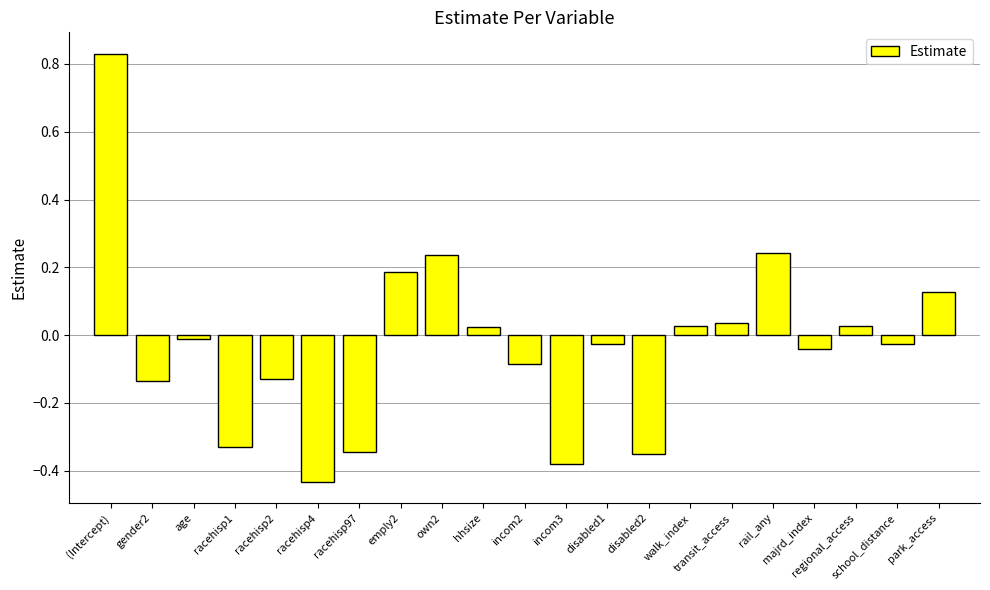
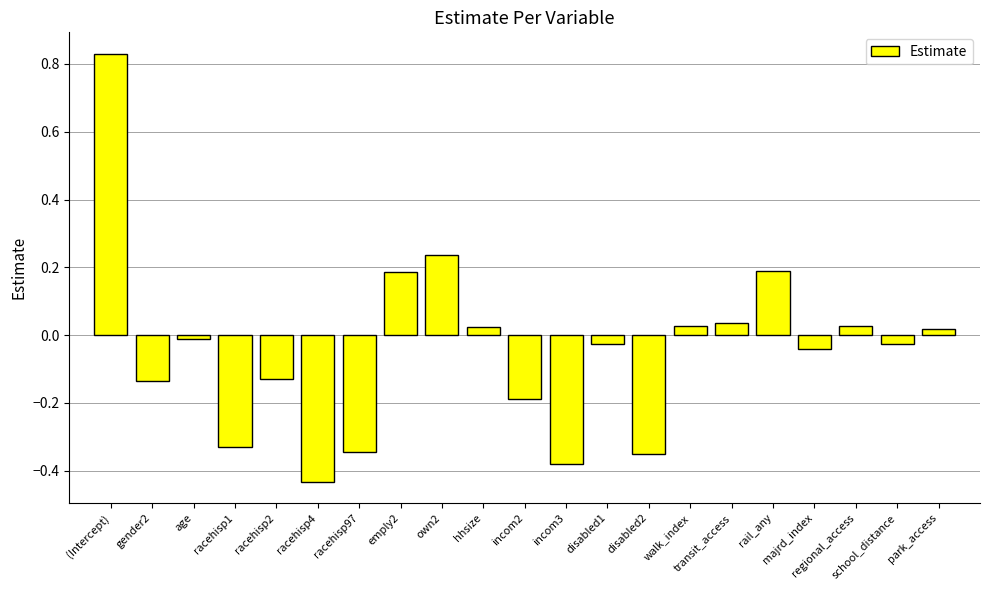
  {
    "(Intercept)": 0.83,
    "gender2": -0.13,
    "age": -0.01,
    "racehisp1": -0.33,
    "racehisp2": -0.13,
    "racehisp4": -0.43,
    "racehisp97": -0.34,
    "emply2": 0.19,
    "own2": 0.24,
    "hhsize": 0.02,
-   "incom2": -0.09,
+   "incom2": -0.19,
    "incom3": -0.38,
    "disabled1": -0.03,
    "disabled2": -0.35,
    "walk_index": 0.03,
    "transit_access": 0.04,
-   "rail_any": 0.24,
+   "rail_any": 0.19,
    "majrd_index": -0.04,
    "regional_access": 0.03,
    "school_distance": -0.03,
-   "park_access": 0.13
+   "park_access": 0.02
  }
